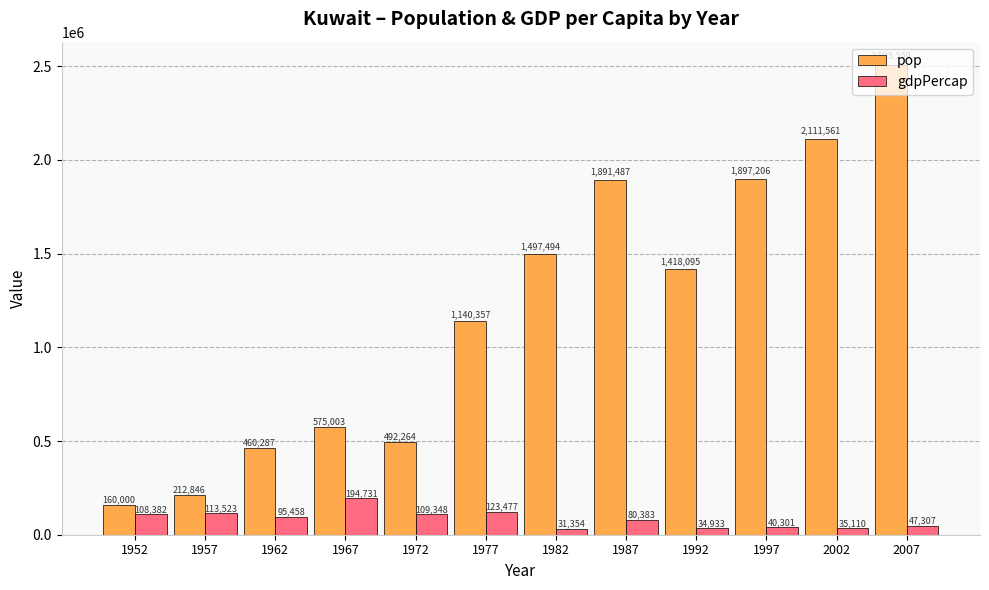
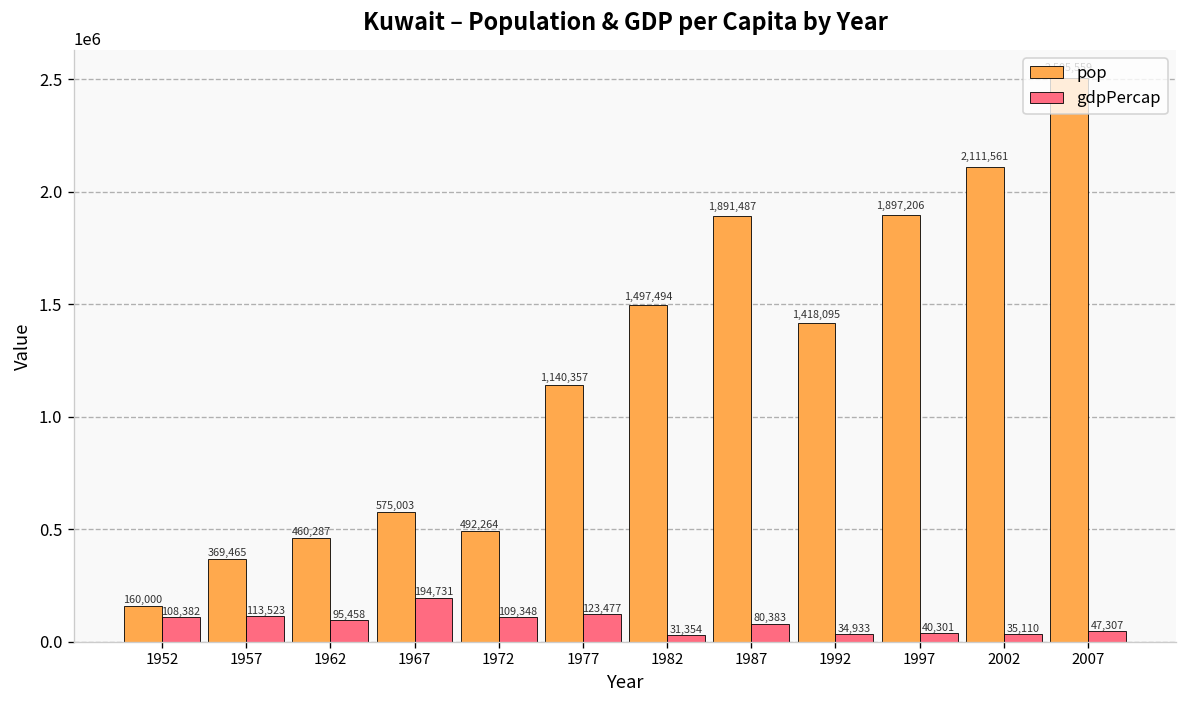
  {
    "pop": {
      "1952": "160,000",
-     "1957": "212,846",
+     "1957": "369,465",
      "1962": "460,287",
      "1967": "575,003",
      "1972": "492,264",
      "1977": "1,140,357",
      "1982": "1,497,494",
      "1987": "1,891,487",
      "1992": "1,418,095",
      "1997": "1,897,206",
      "2002": "2,111,561"
    },
    "gdpPercap": {
      "1952": "108,382",
      "1957": "113,523",
      "1962": "95,458",
      "1967": "194,731",
      "1972": "109,348",
      "1977": "123,477",
      "1982": "31,354",
      "1987": "80,383",
      "1992": "34,933",
      "1997": "40,301",
      "2002": "35,110",
      "2007": "47,307"
    }
  }
